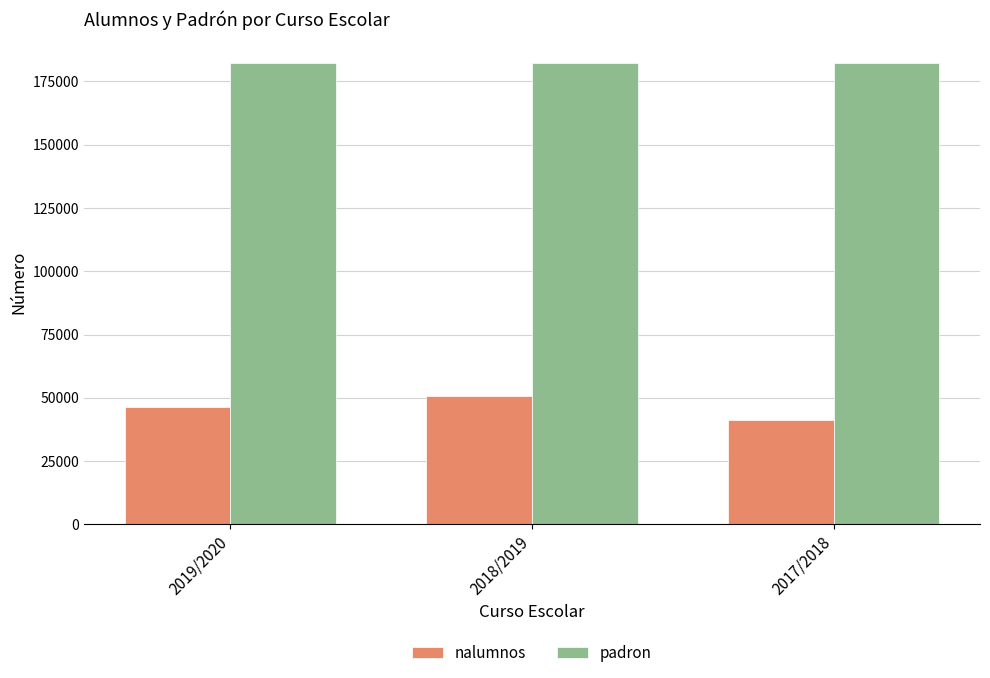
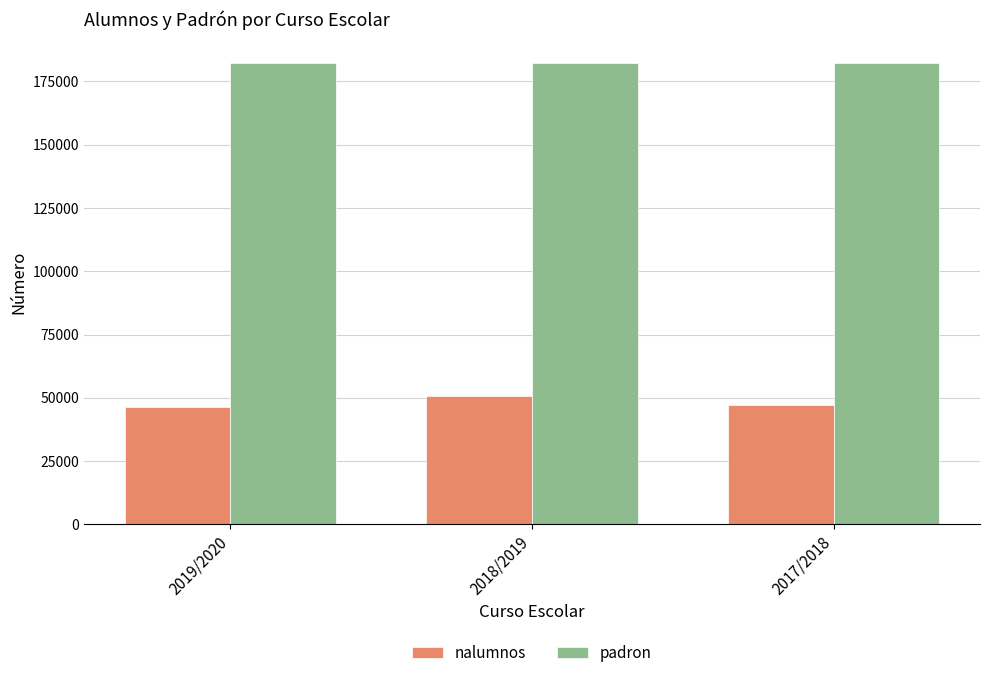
  {
    "nalumnos": {
      "2019/2020": 47000,
      "2018/2019": 51000,
-     "2017/2018": 41000
+     "2017/2018": 47000
    },
    "padron": {
      "2019/2020": 182000,
      "2018/2019": 182000,
      "2017/2018": 182000
    }
  }
